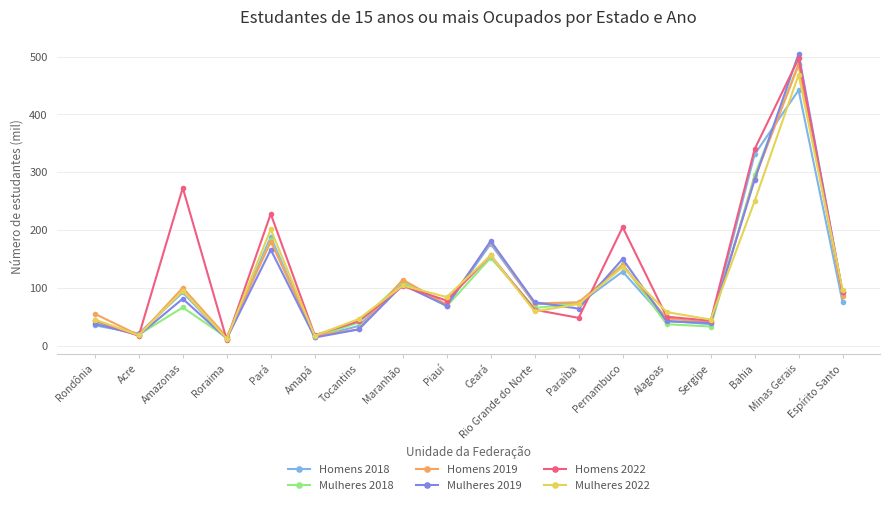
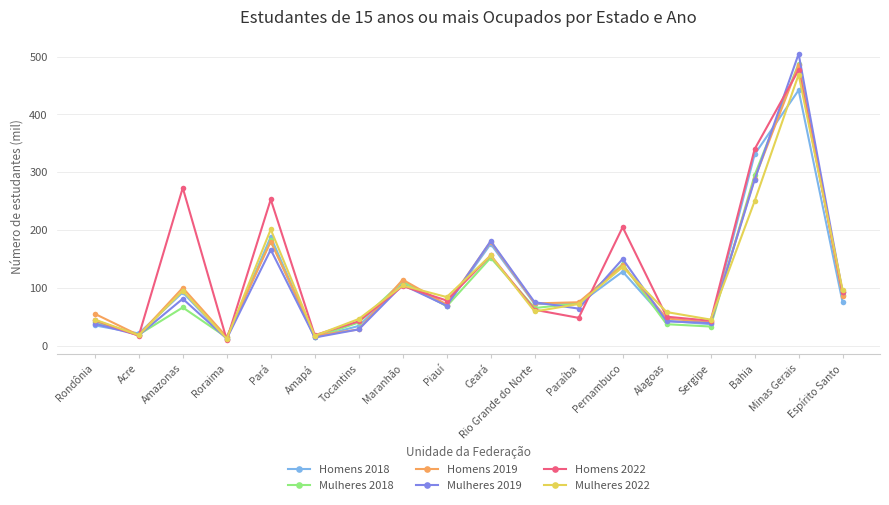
  {
    "Mulheres 2018": {
      "Amazonas": 70,
      "Alagoas": 40,
      "Bahia": 300
    },
    "Homens 2022": {
      "Amazonas": 270,
-     "Pará": 230,
+     "Pará": 250,
      "Piauí": 80,
      "Paraíba": 50,
      "Pernambuco": 210,
      "Bahia": 340,
-     "Minas Gerais": 500
+     "Minas Gerais": 480
    }
  }
